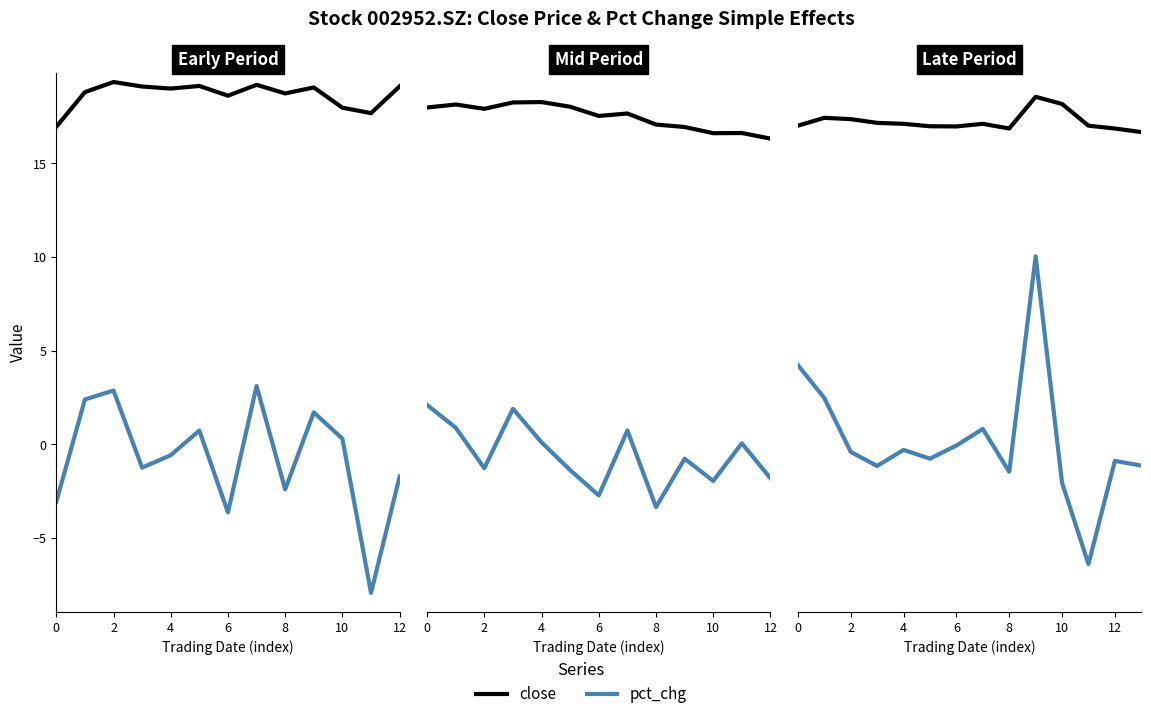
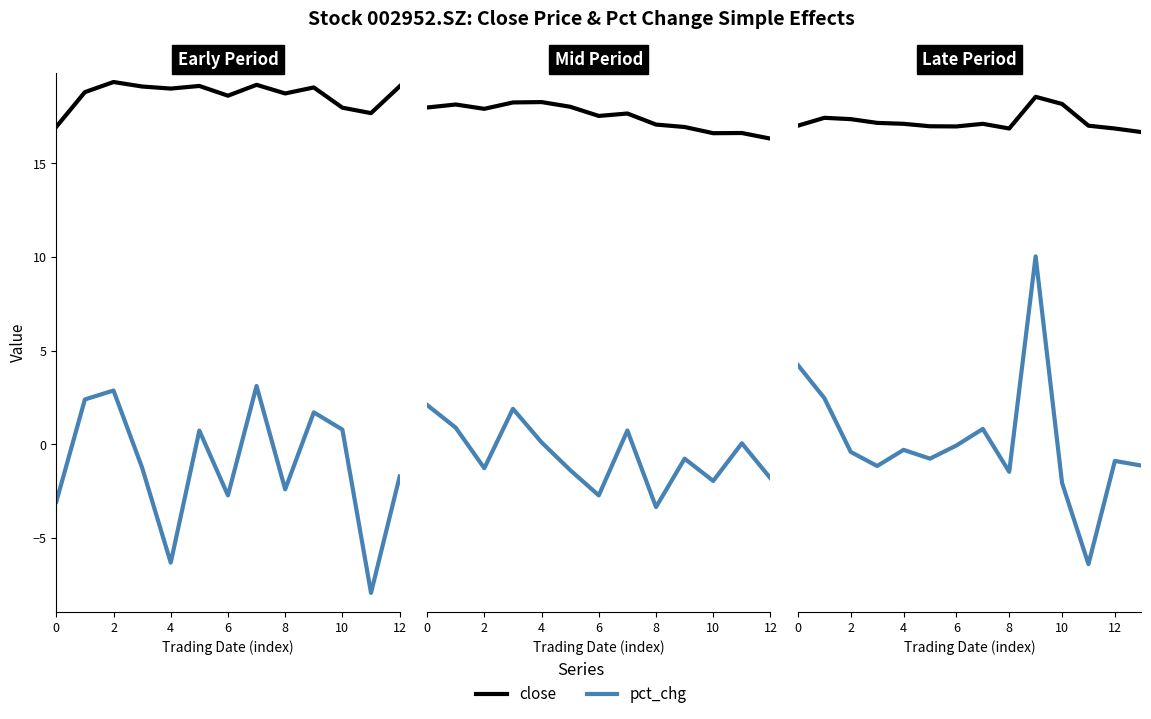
  {
    "Early Period": {
      "close": {
        "0": 16.9,
        "2": 19.3,
        "4": 19.0,
        "6": 18.6,
        "8": 18.7,
        "10": 18.0,
        "12": 19.1
      },
      "pct_chg": {
        "0": -3.1,
        "2": 2.9,
-       "4": -0.6,
-       "6": -3.6,
+       "4": -6.3,
+       "6": -2.7,
        "8": -2.4,
-       "10": 0.3,
+       "10": 0.8,
        "12": -1.7
      }
    }
  }
